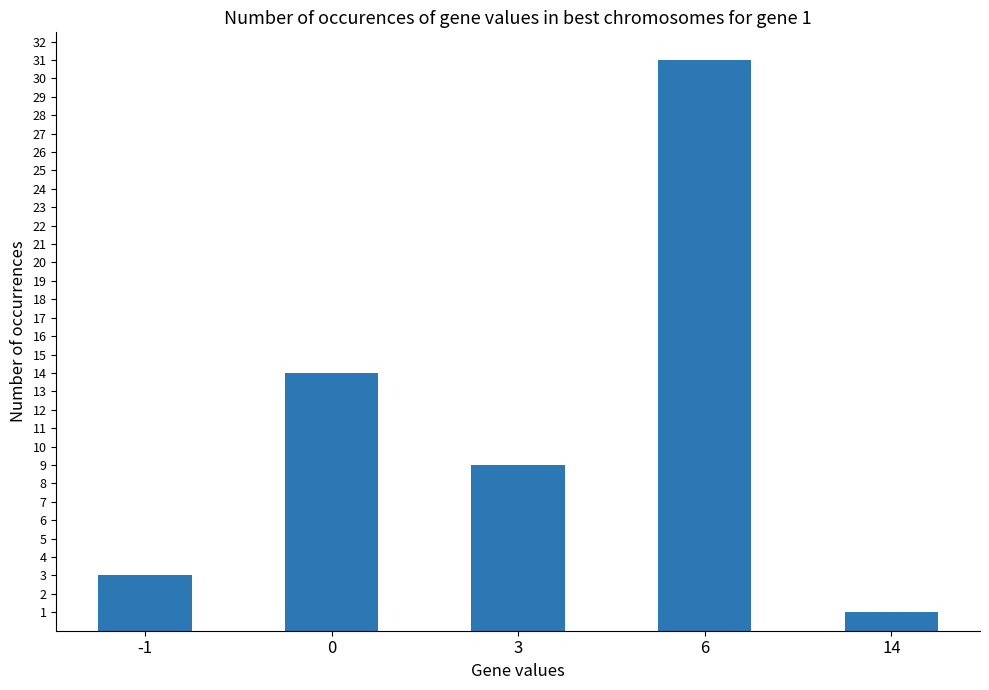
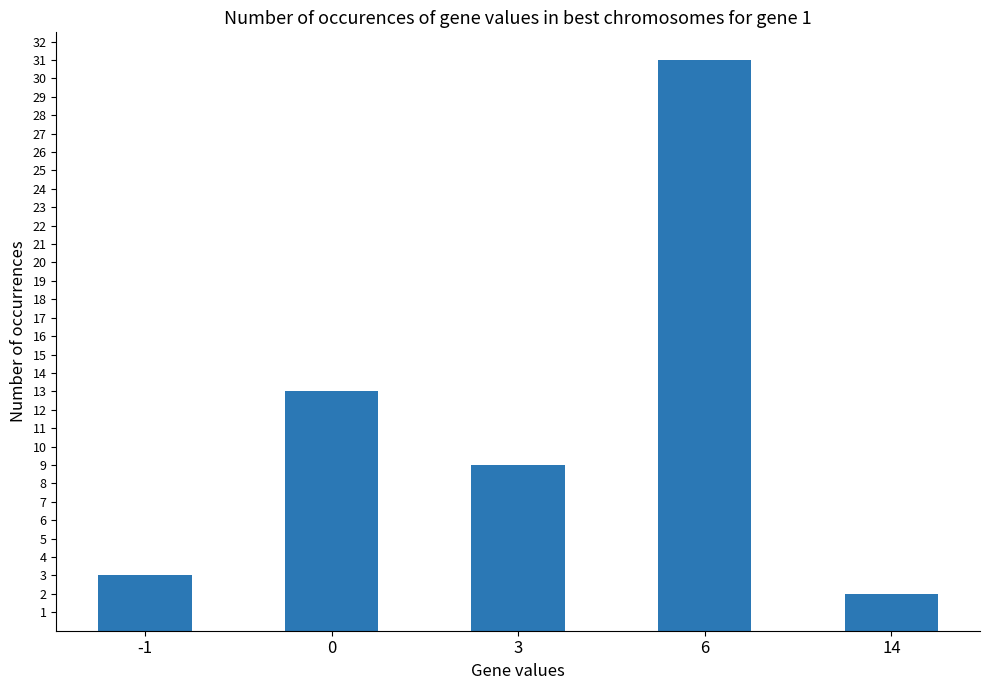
  {
    "-1": 3,
-   "0": 14,
+   "0": 13,
    "3": 9,
    "6": 31,
-   "14": 1
+   "14": 2
  }
